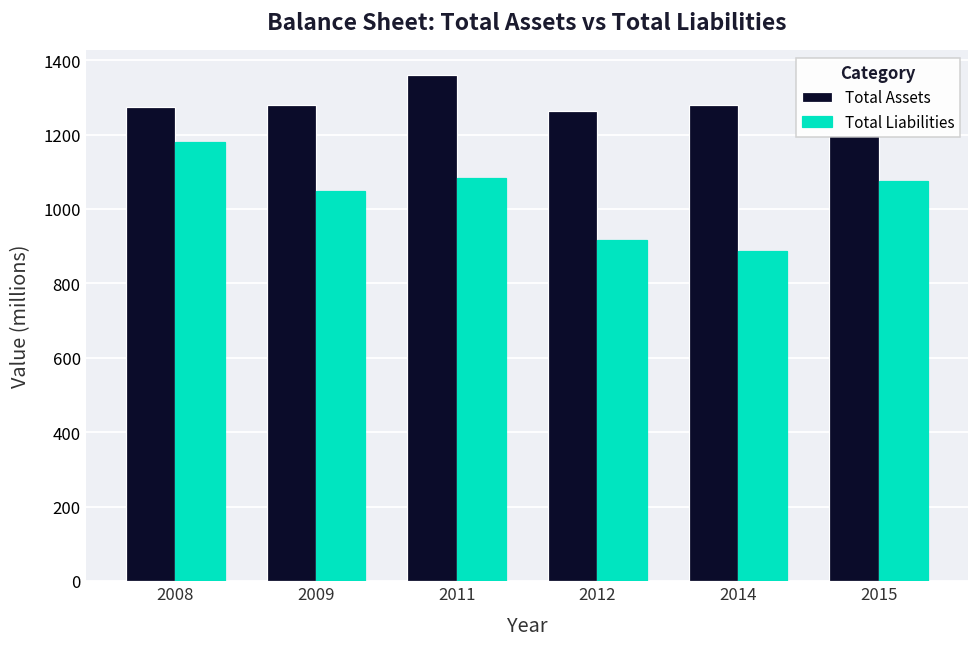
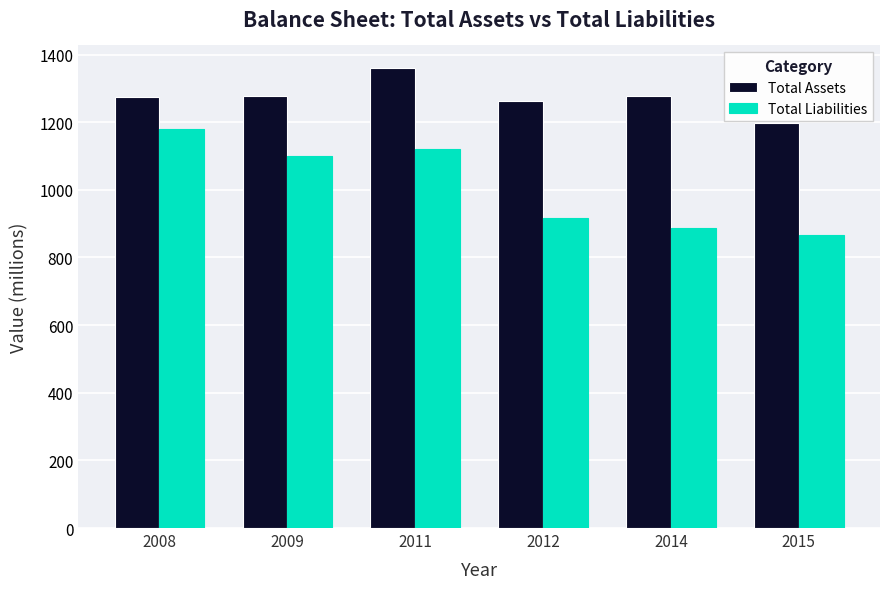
  {
    "Total Assets": {
      "2008": 1270,
      "2009": 1280,
      "2011": 1360,
      "2012": 1260,
      "2014": 1280,
      "2015": 1200
    },
    "Total Liabilities": {
      "2008": 1180,
-     "2009": 1050,
-     "2011": 1080,
+     "2009": 1100,
+     "2011": 1120,
      "2012": 920,
      "2014": 890,
-     "2015": 1080
+     "2015": 870
    }
  }
